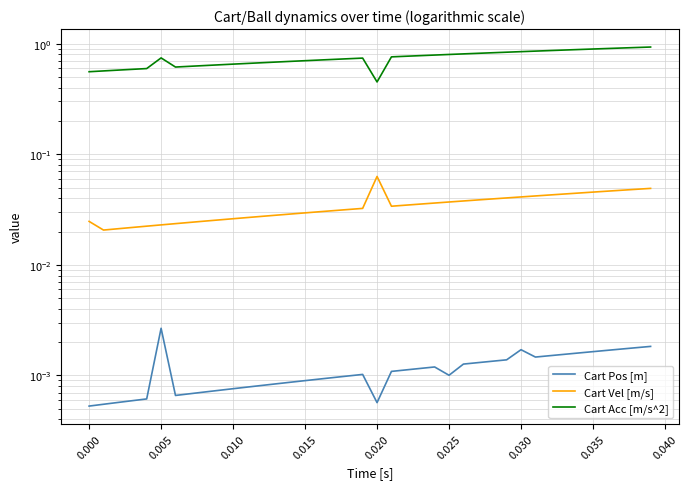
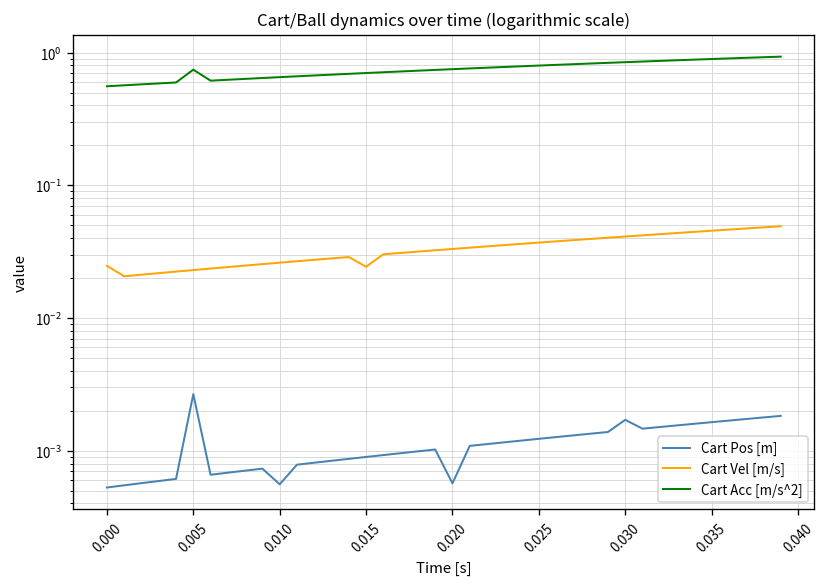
  {
    "Cart Pos [m]": {
      "0.000": 0.0005,
      "0.005": 0.0027,
-     "0.010": 0.0008,
+     "0.010": 0.0006,
      "0.015": 0.0009,
      "0.020": 0.0006,
-     "0.025": 0.0010,
+     "0.025": 0.0012,
      "0.030": 0.0017,
      "0.035": 0.0016
    },
    "Cart Vel [m/s]": {
      "0.000": 0.025,
      "0.005": 0.023,
      "0.010": 0.026,
-     "0.015": 0.029,
-     "0.020": 0.06,
+     "0.015": 0.024,
+     "0.020": 0.033,
      "0.025": 0.037,
      "0.030": 0.041,
      "0.035": 0.045
    },
    "Cart Acc [m/s^2]": {
      "0.000": 0.6,
      "0.005": 0.7,
      "0.010": 0.7,
      "0.015": 0.7,
-     "0.020": 0.45,
+     "0.020": 0.8,
      "0.025": 0.8,
      "0.030": 0.8,
      "0.035": 0.9
    }
  }
